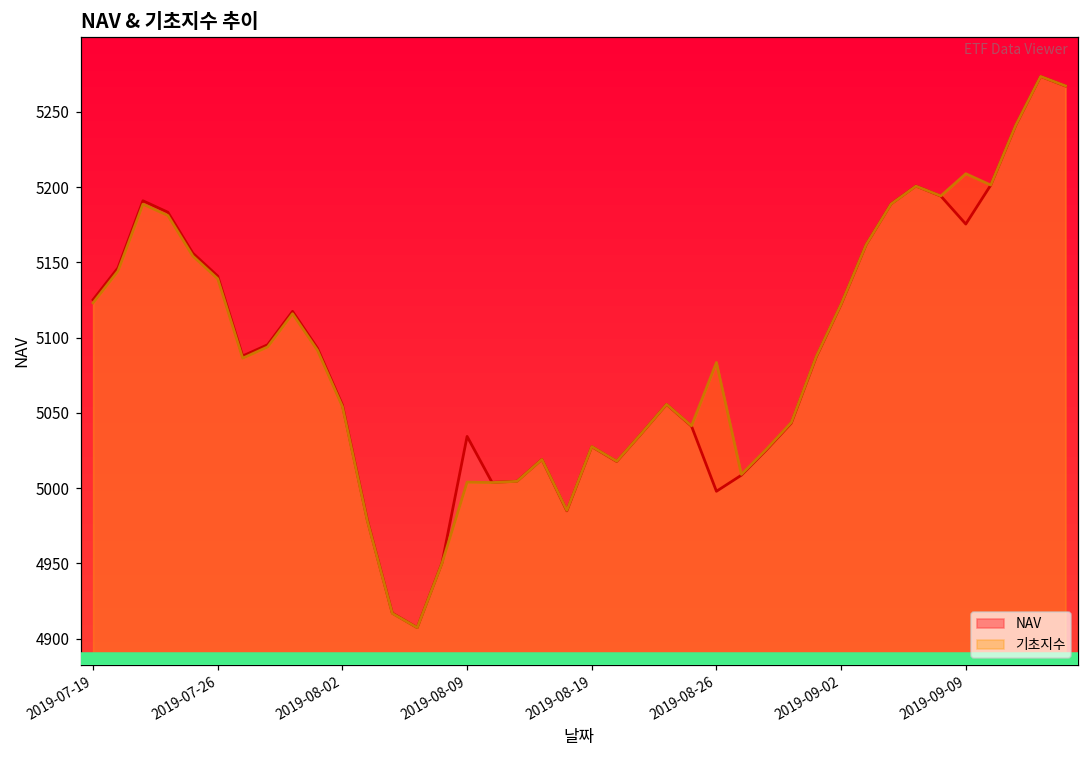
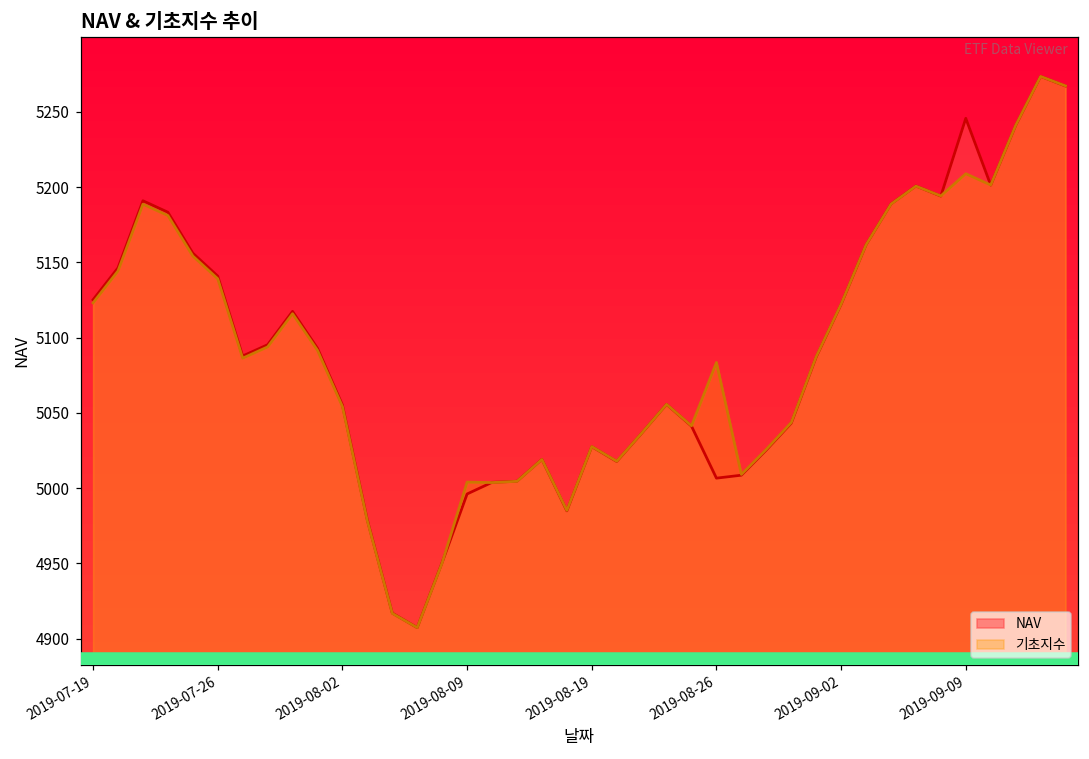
  {
    "NAV": {
      "2019-07-19": 5125,
-     "2019-08-09": 5034,
-     "2019-08-26": 4998,
-     "2019-09-09": 5175
+     "2019-08-09": 4996,
+     "2019-08-26": 5007,
+     "2019-09-09": 5246
    },
    "기초지수": {
      "2019-07-19": 5123,
      "2019-08-09": 5004,
      "2019-08-26": 5083,
      "2019-09-09": 5209
    }
  }
